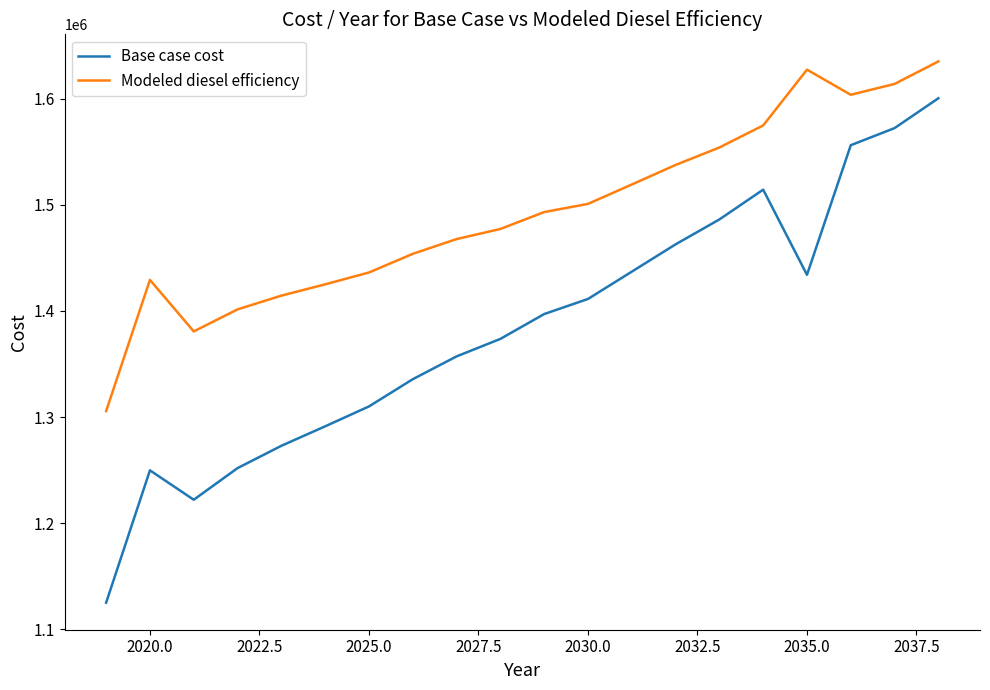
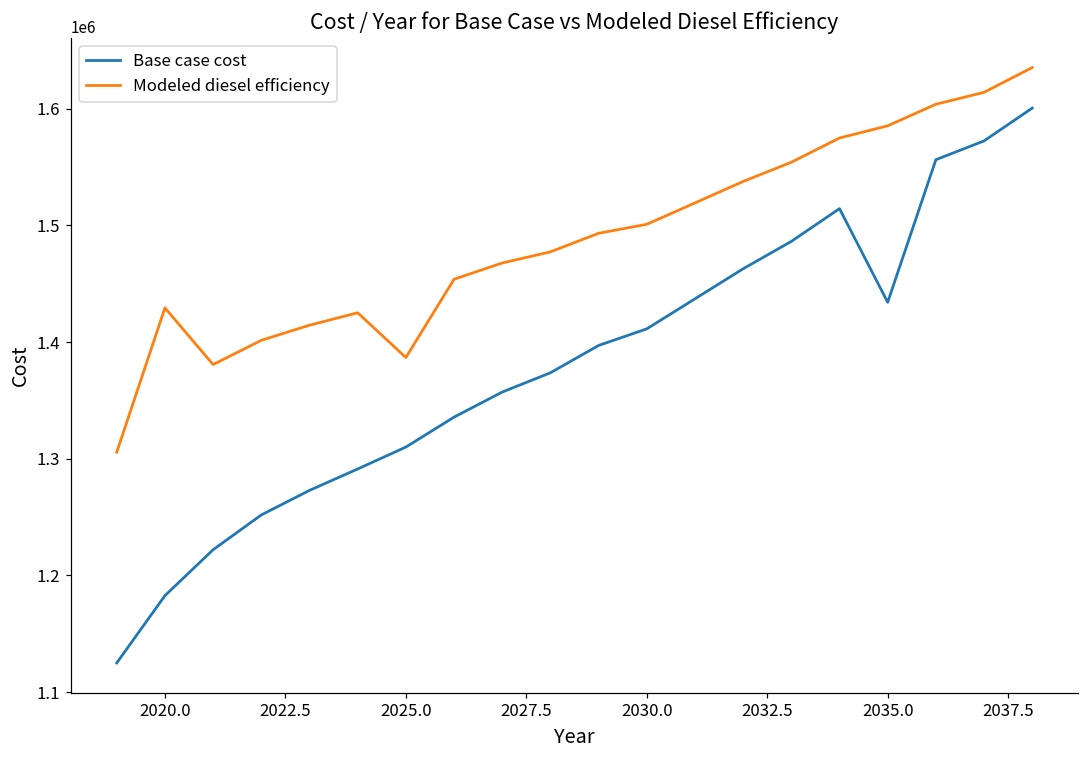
  {
    "Base case cost": {
-     "2020.0": 1250000,
+     "2020.0": 1183000,
      "2025.0": 1310000,
      "2030.0": 1411000,
      "2035.0": 1434000
    },
    "Modeled diesel efficiency": {
      "2020.0": 1429000,
-     "2025.0": 1436000,
+     "2025.0": 1387000,
      "2030.0": 1501000,
-     "2035.0": 1627000
+     "2035.0": 1585000
    }
  }
